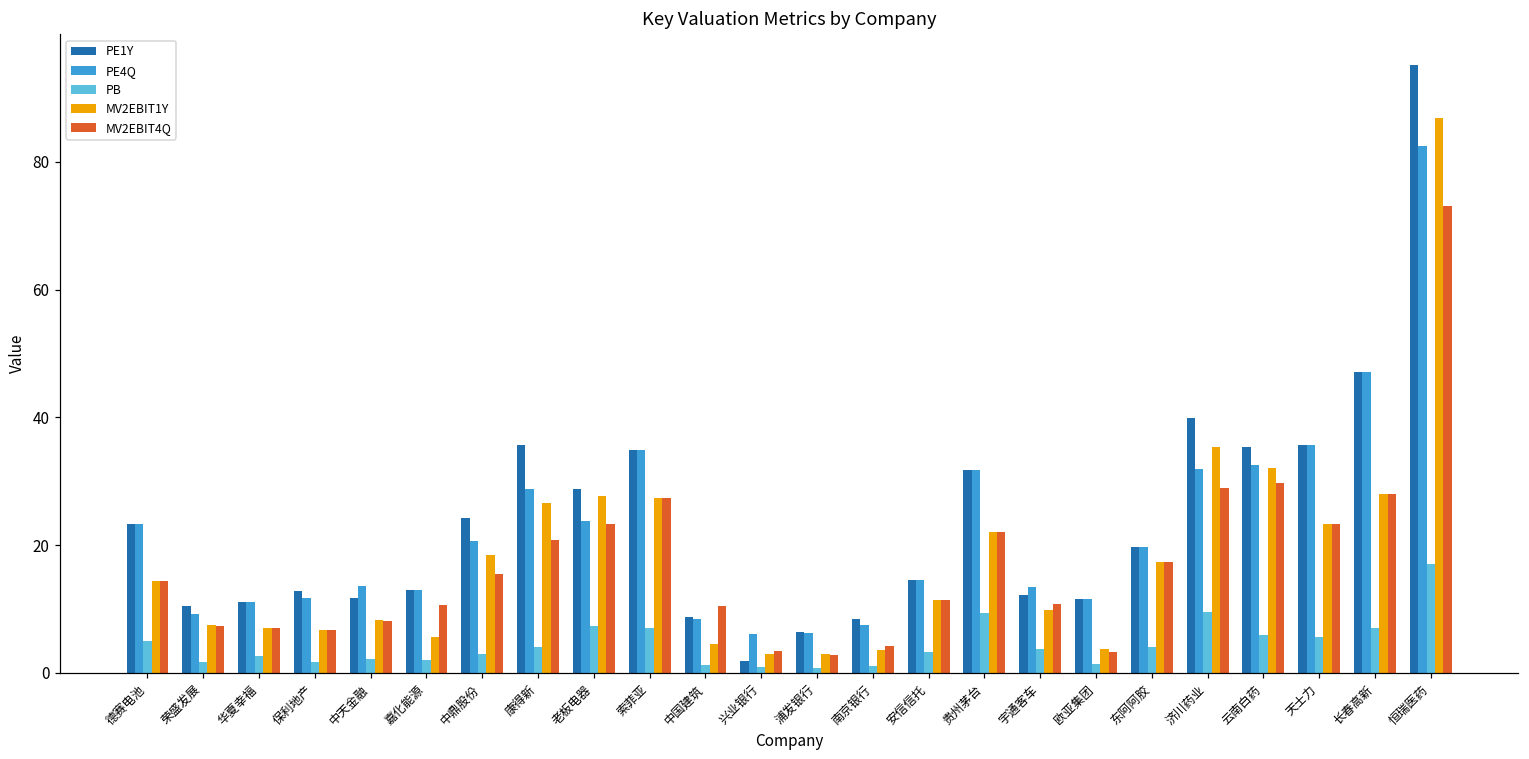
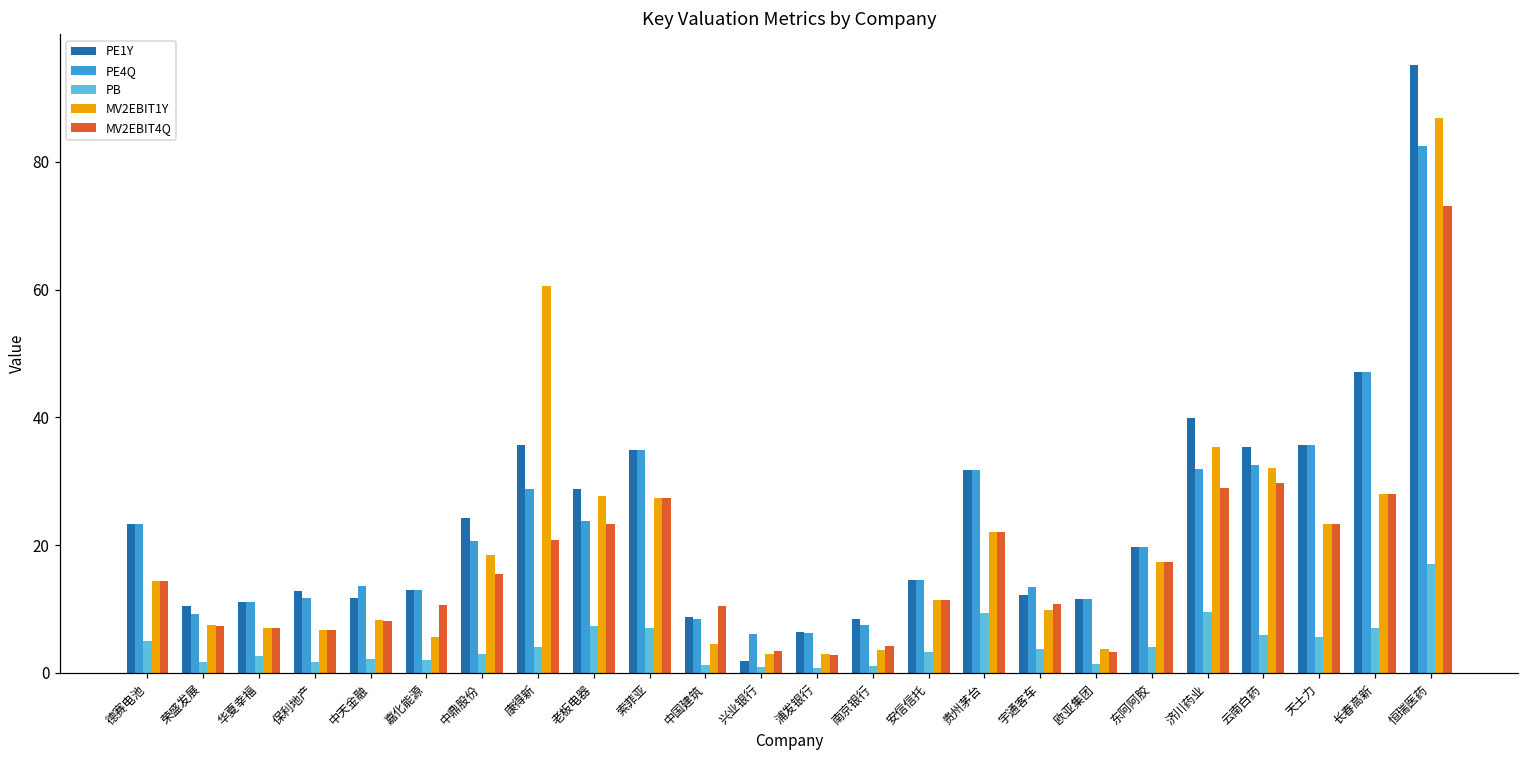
  {
    "PE1Y": {
      "德赛电池": 23,
      "荣盛发展": 11,
      "华夏幸福": 11,
      "保利地产": 13,
      "中天金融": 12,
      "嘉化能源": 13,
      "中鼎股份": 24,
      "康得新": 36,
      "老板电器": 29,
      "索菲亚": 35,
      "中国建筑": 9,
      "兴业银行": 2,
      "浦发银行": 6,
      "南京银行": 8,
      "安信信托": 15,
      "贵州茅台": 32,
      "宇通客车": 12,
      "欧亚集团": 12,
      "东阿阿胶": 20,
      "济川药业": 40,
      "云南白药": 35,
      "天士力": 36,
      "长春高新": 47,
      "恒瑞医药": 95
    },
    "MV2EBIT1Y": {
      "德赛电池": 14,
      "荣盛发展": 8,
      "华夏幸福": 7,
      "保利地产": 7,
      "中天金融": 8,
      "嘉化能源": 6,
      "中鼎股份": 18,
-     "康得新": 27,
+     "康得新": 61,
      "老板电器": 28,
      "索菲亚": 27,
      "中国建筑": 5,
      "兴业银行": 3,
      "浦发银行": 3,
      "南京银行": 4,
      "安信信托": 11,
      "贵州茅台": 22,
      "宇通客车": 10,
      "欧亚集团": 4,
      "东阿阿胶": 17,
      "济川药业": 35,
      "云南白药": 32,
      "天士力": 23,
      "长春高新": 28,
      "恒瑞医药": 87
    },
    "MV2EBIT4Q": {
      "德赛电池": 14,
      "荣盛发展": 7,
      "华夏幸福": 7,
      "保利地产": 7,
      "中天金融": 8,
      "嘉化能源": 11,
      "中鼎股份": 16,
      "康得新": 21,
      "老板电器": 23,
      "索菲亚": 27,
      "中国建筑": 10,
      "兴业银行": 3,
      "浦发银行": 3,
      "南京银行": 4,
      "安信信托": 11,
      "贵州茅台": 22,
      "宇通客车": 11,
      "欧亚集团": 3,
      "东阿阿胶": 17,
      "济川药业": 29,
      "云南白药": 30,
      "天士力": 23,
      "长春高新": 28,
      "恒瑞医药": 73
    }
  }
